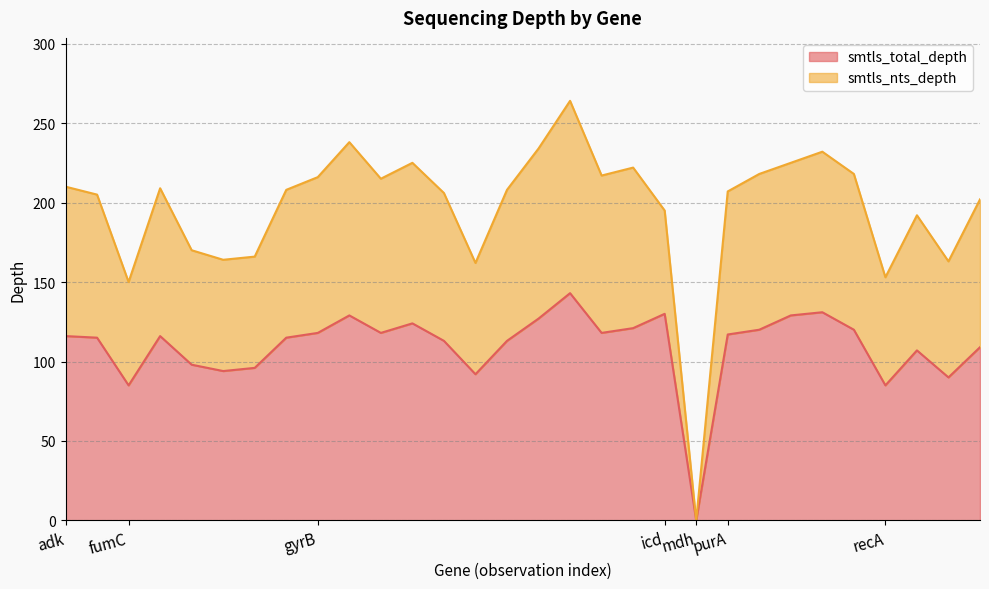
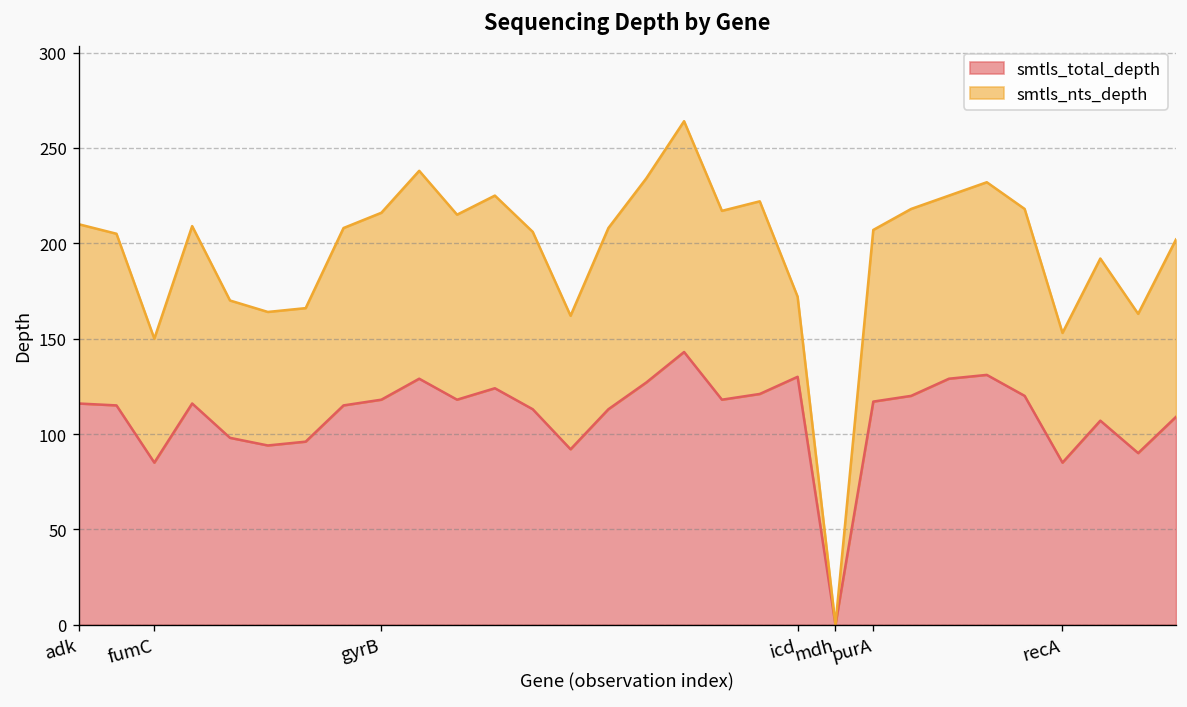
  {
    "smtls_total_depth": {
      "icd": 130
    },
    "smtls_nts_depth": {
-     "icd": 65
+     "icd": 42
    }
  }
